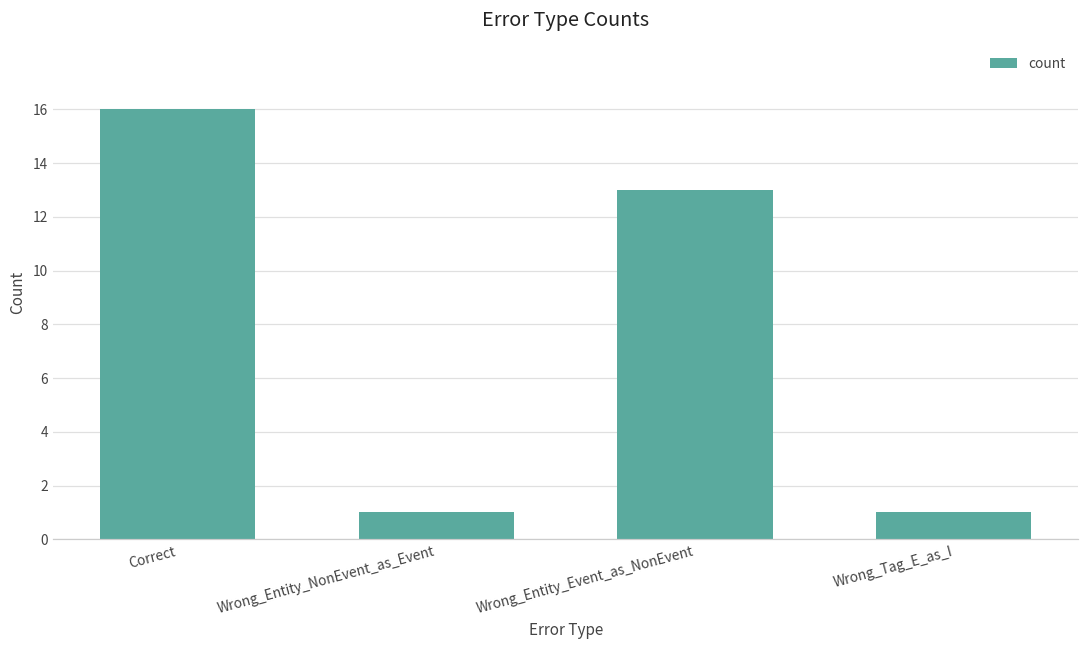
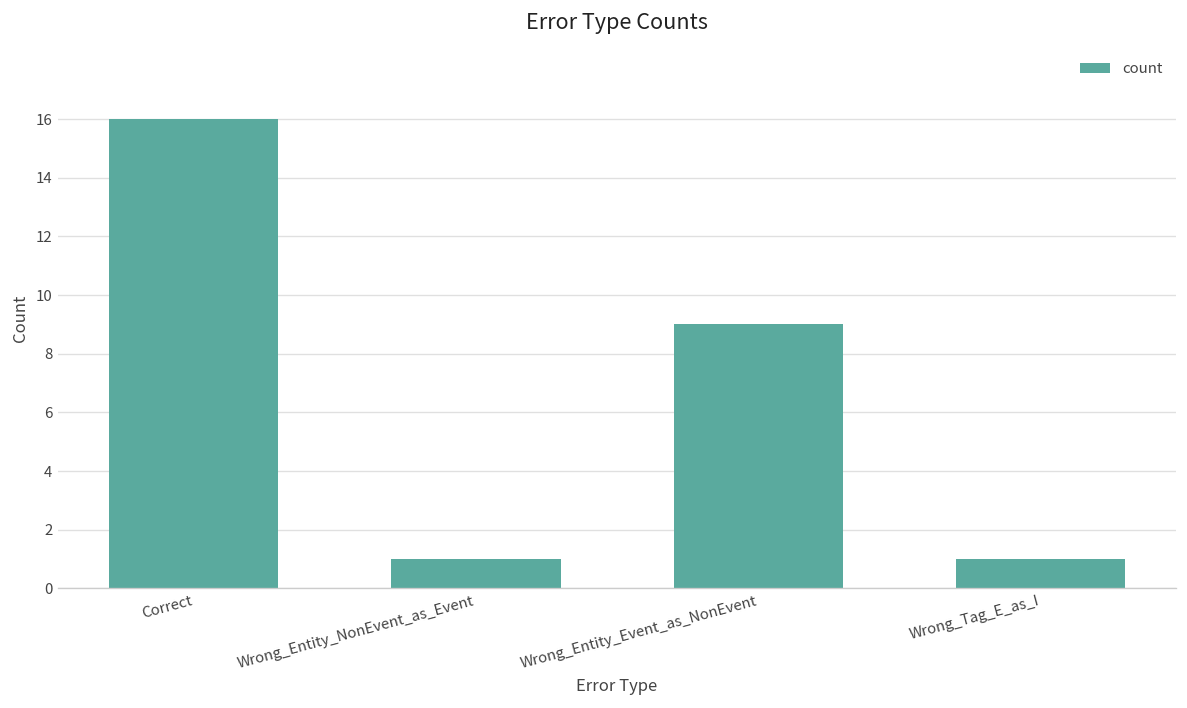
  {
    "Correct": 16,
    "Wrong_Entity_NonEvent_as_Event": 1,
-   "Wrong_Entity_Event_as_NonEvent": 13,
+   "Wrong_Entity_Event_as_NonEvent": 9,
    "Wrong_Tag_E_as_I": 1
  }
